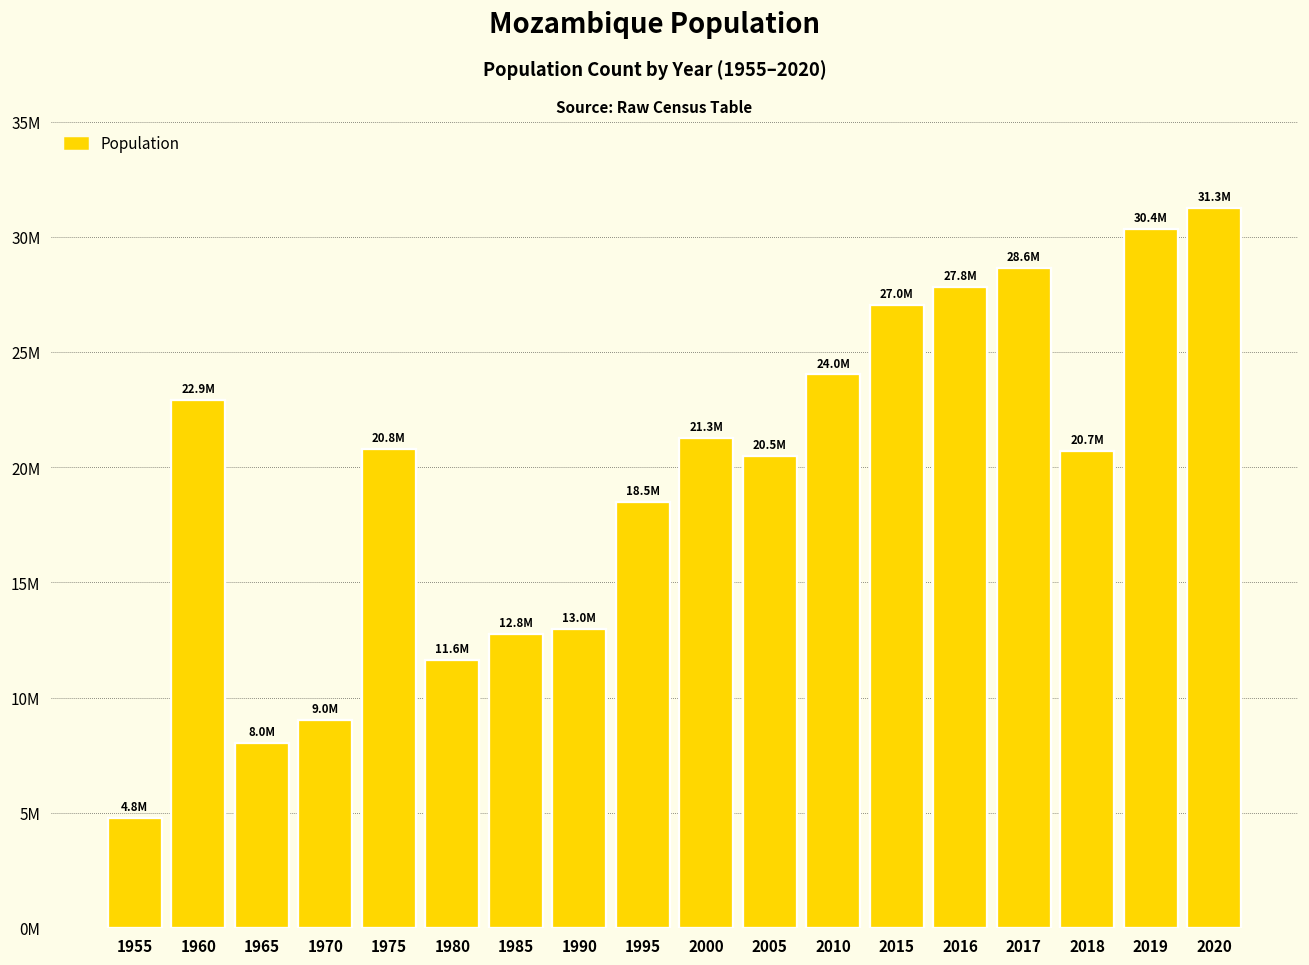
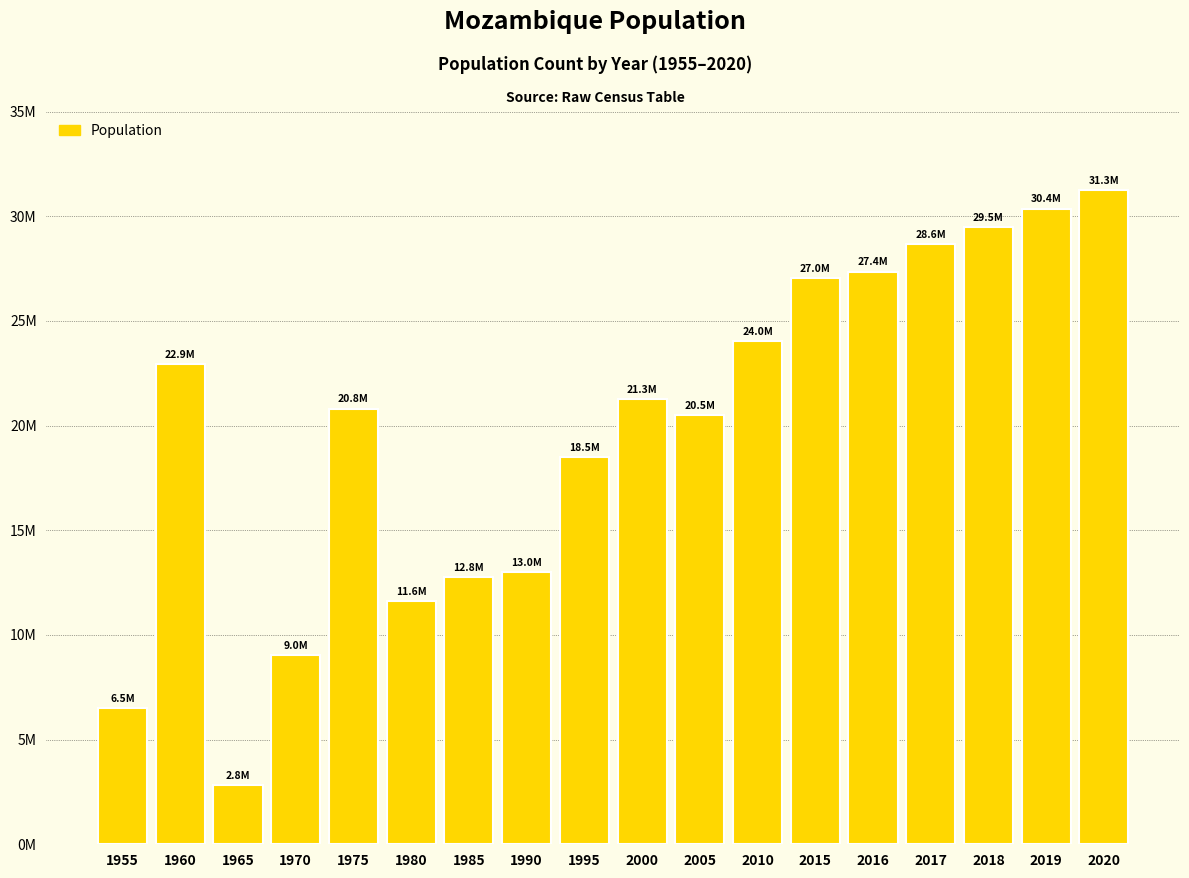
  {
-   "1955": "4.8M",
+   "1955": "6.5M",
    "1960": "22.9M",
-   "1965": "8.0M",
+   "1965": "2.8M",
    "1970": "9.0M",
    "1975": "20.8M",
    "1980": "11.6M",
    "1985": "12.8M",
    "1990": "13.0M",
    "1995": "18.5M",
    "2000": "21.3M",
    "2005": "20.5M",
    "2010": "24.0M",
    "2015": "27.0M",
-   "2016": "27.8M",
+   "2016": "27.4M",
    "2017": "28.6M",
-   "2018": "20.7M",
+   "2018": "29.5M",
    "2019": "30.4M",
    "2020": "31.3M"
  }
